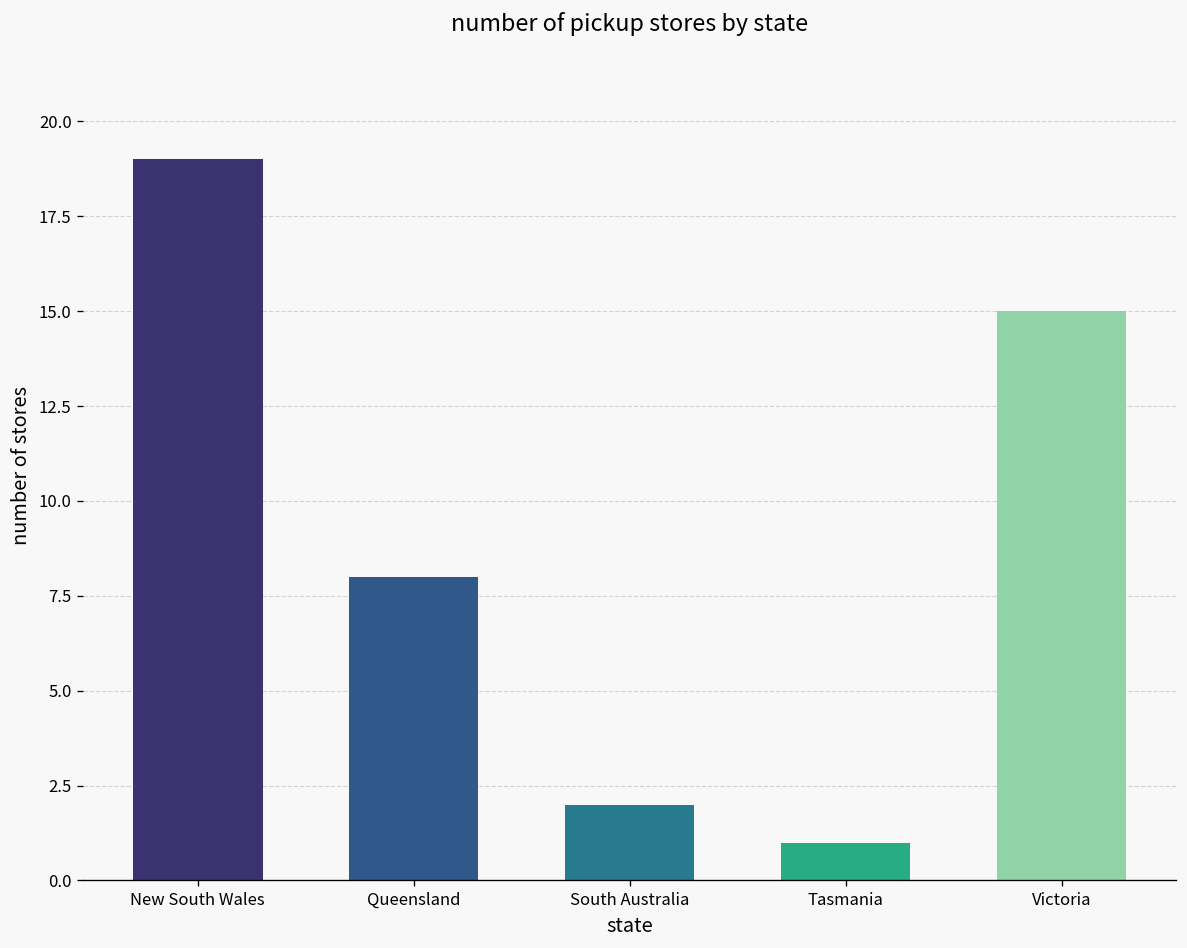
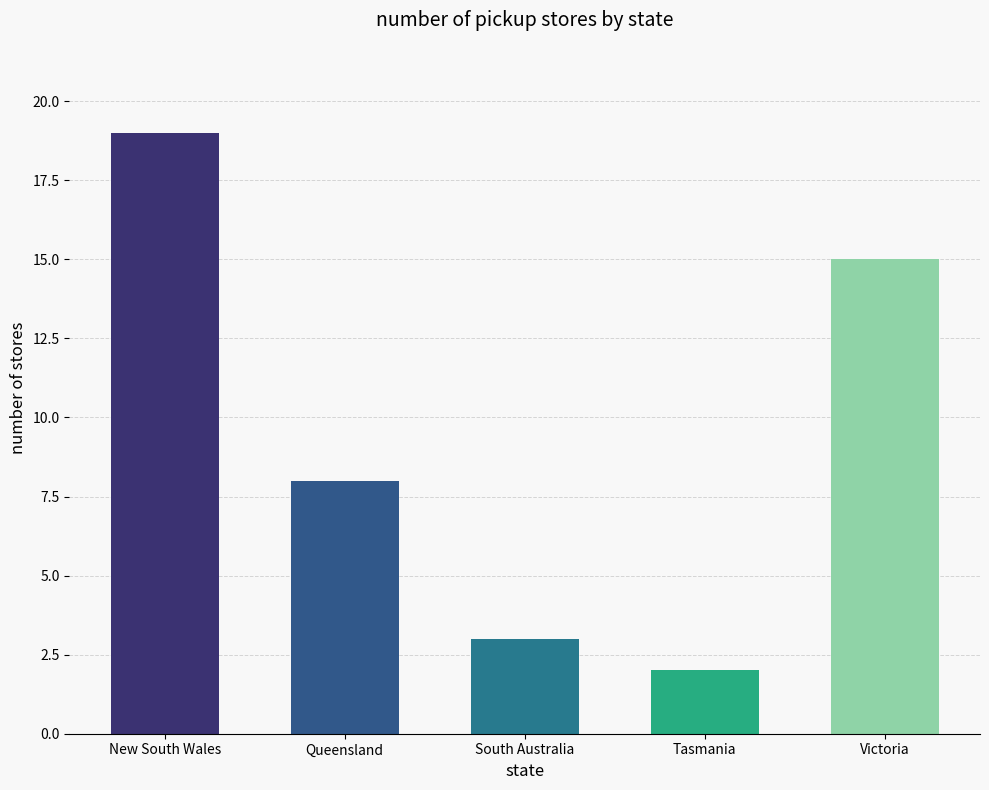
  {
    "New South Wales": 19,
    "Queensland": 8,
-   "South Australia": 2,
-   "Tasmania": 1,
+   "South Australia": 3,
+   "Tasmania": 2,
    "Victoria": 15
  }
